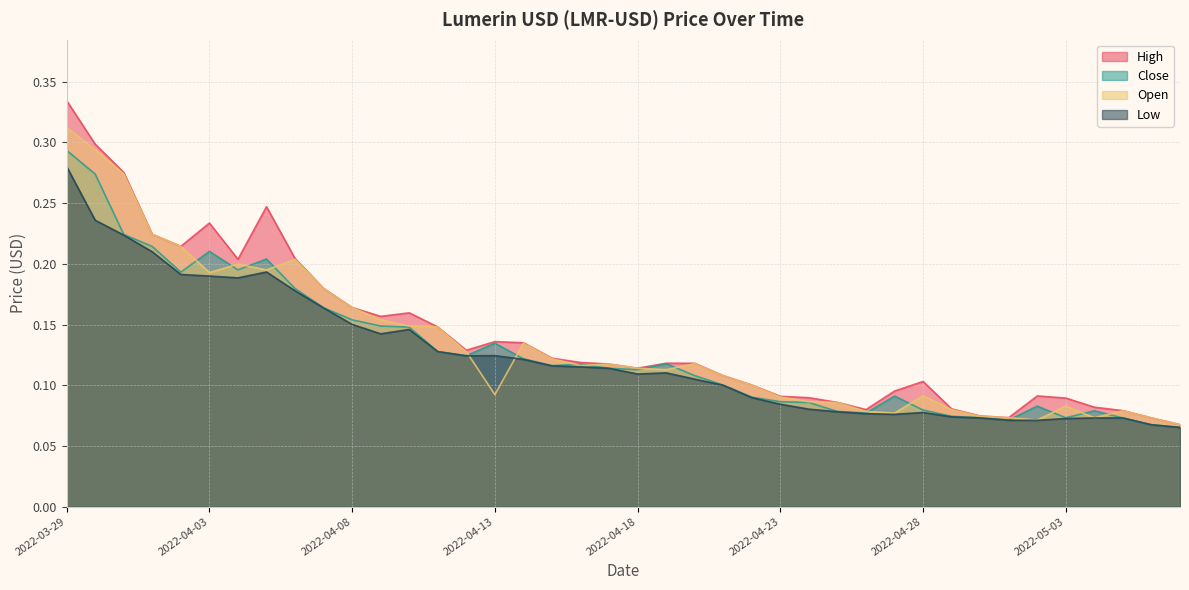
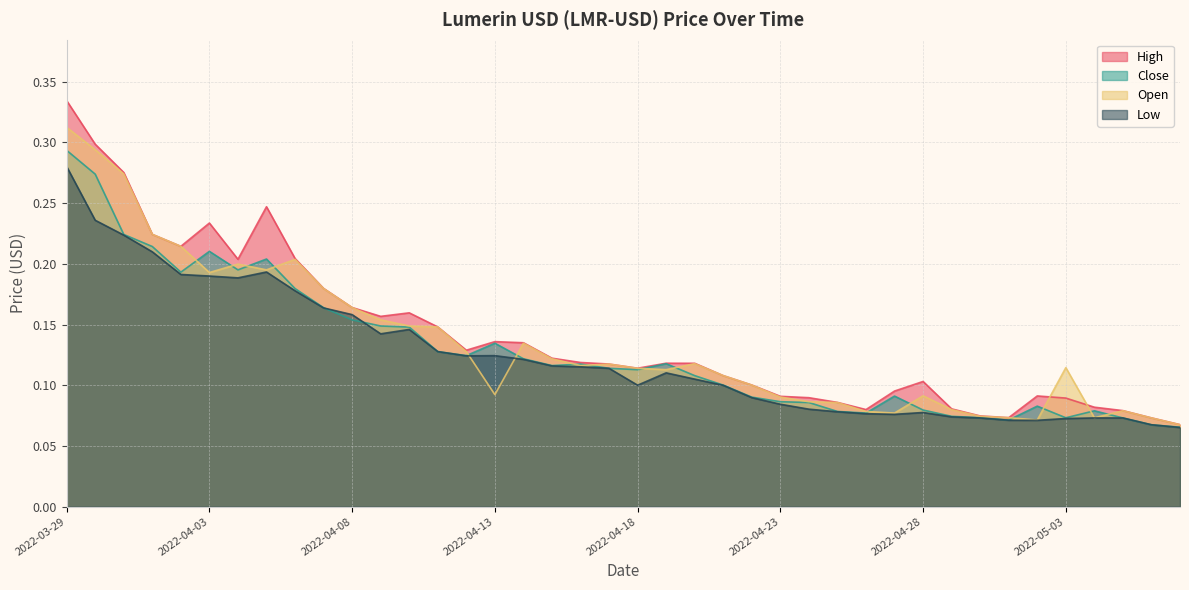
  {
    "High": {
      "2022-03-29": 0.334,
      "2022-04-03": 0.234,
      "2022-04-28": 0.103,
      "2022-05-03": 0.089
    },
    "Close": {
      "2022-03-29": 0.293,
      "2022-04-03": 0.210,
      "2022-04-08": 0.154
    },
    "Open": {
      "2022-03-29": 0.312,
      "2022-04-03": 0.193,
      "2022-04-13": 0.092,
      "2022-04-28": 0.091,
-     "2022-05-03": 0.083
+     "2022-05-03": 0.114
    },
    "Low": {
      "2022-03-29": 0.280,
      "2022-04-03": 0.190,
-     "2022-04-08": 0.150,
+     "2022-04-08": 0.158,
      "2022-04-13": 0.124,
-     "2022-04-18": 0.109
+     "2022-04-18": 0.100
    }
  }
